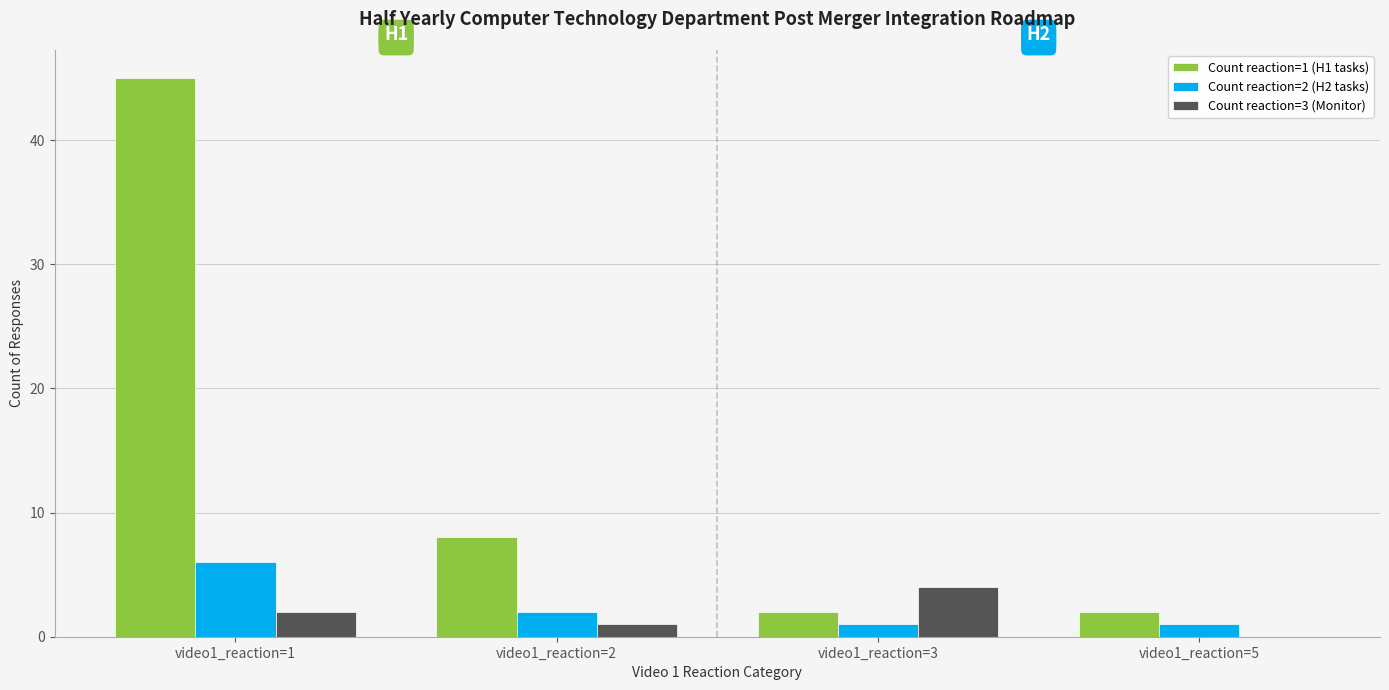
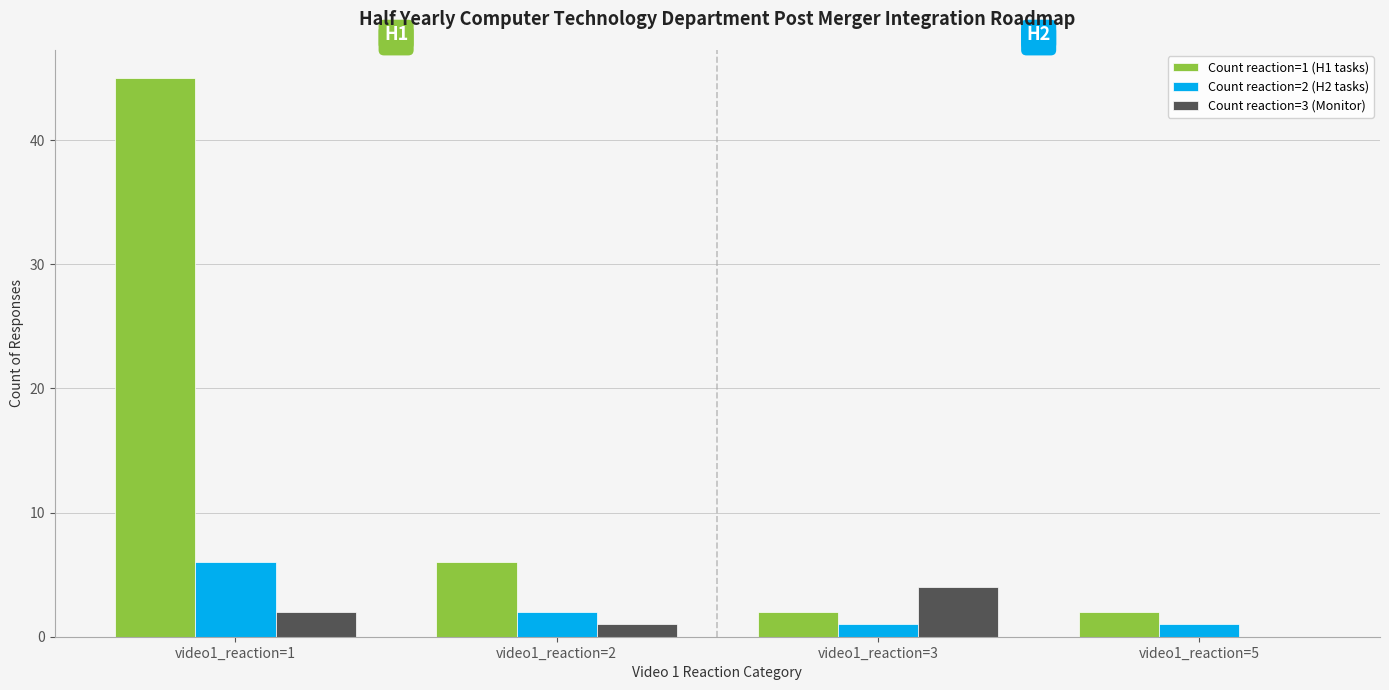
  {
    "Count reaction=1 (H1 tasks)": {
      "video1_reaction=1": 45,
-     "video1_reaction=2": 8,
+     "video1_reaction=2": 6,
      "video1_reaction=3": 2,
      "video1_reaction=5": 2
    },
    "Count reaction=2 (H2 tasks)": {
      "video1_reaction=1": 6,
      "video1_reaction=2": 2,
      "video1_reaction=3": 1,
      "video1_reaction=5": 1
    },
    "Count reaction=3 (Monitor)": {
      "video1_reaction=1": 2,
      "video1_reaction=2": 1,
      "video1_reaction=3": 4,
      "video1_reaction=5": 0
    }
  }
